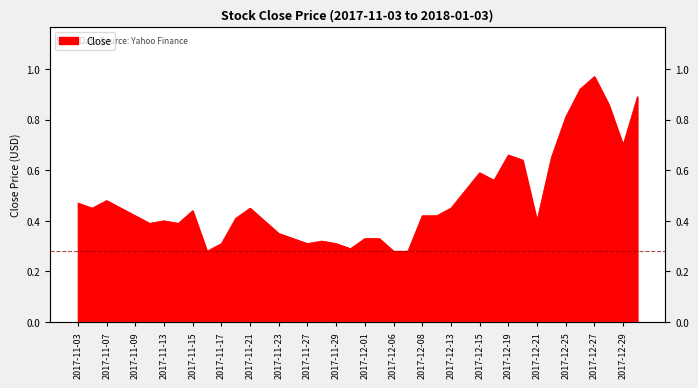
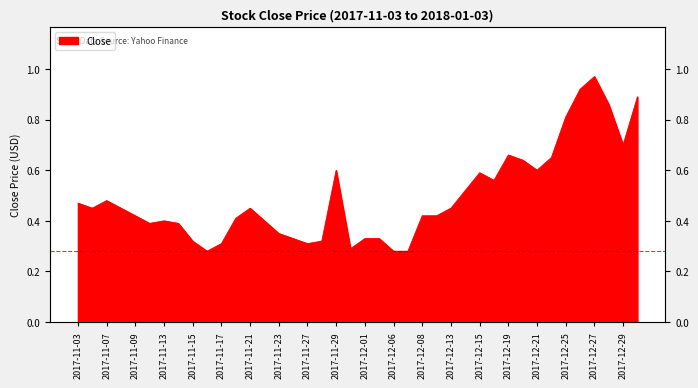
  {
    "2017-11-03": 0.47,
    "2017-11-07": 0.48,
    "2017-11-09": 0.42,
    "2017-11-13": 0.40,
-   "2017-11-15": 0.44,
+   "2017-11-15": 0.32,
    "2017-11-17": 0.31,
    "2017-11-21": 0.45,
    "2017-11-23": 0.35,
    "2017-11-27": 0.31,
-   "2017-11-29": 0.31,
+   "2017-11-29": 0.60,
    "2017-12-01": 0.33,
    "2017-12-06": 0.28,
    "2017-12-08": 0.42,
    "2017-12-13": 0.45,
    "2017-12-15": 0.59,
    "2017-12-19": 0.66,
-   "2017-12-21": 0.4,
+   "2017-12-21": 0.6,
    "2017-12-25": 0.81,
    "2017-12-27": 0.97,
    "2017-12-29": 0.70
  }
